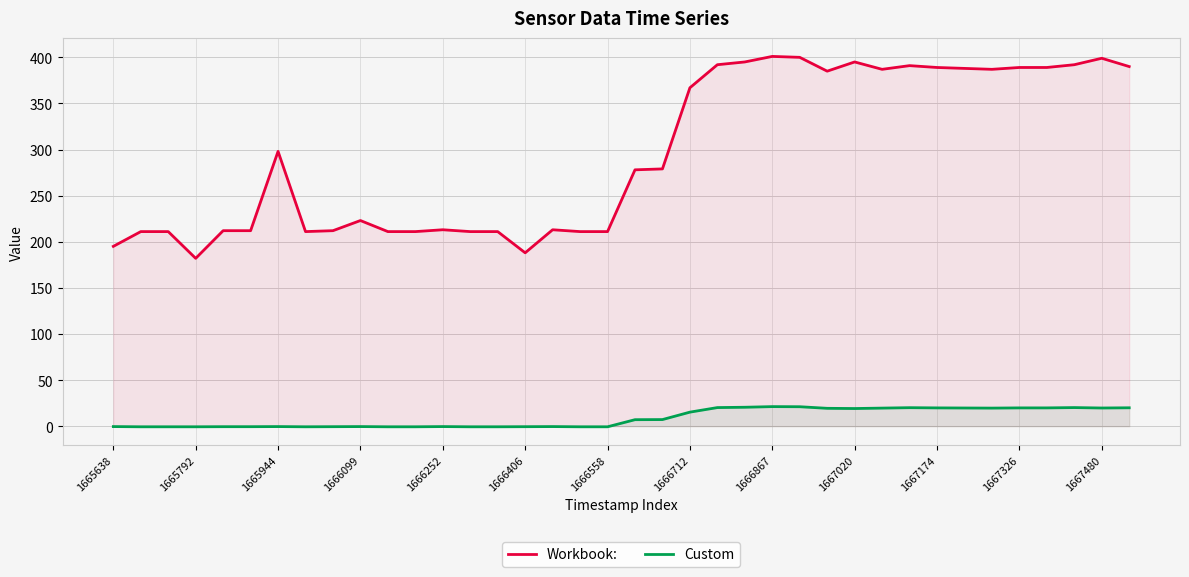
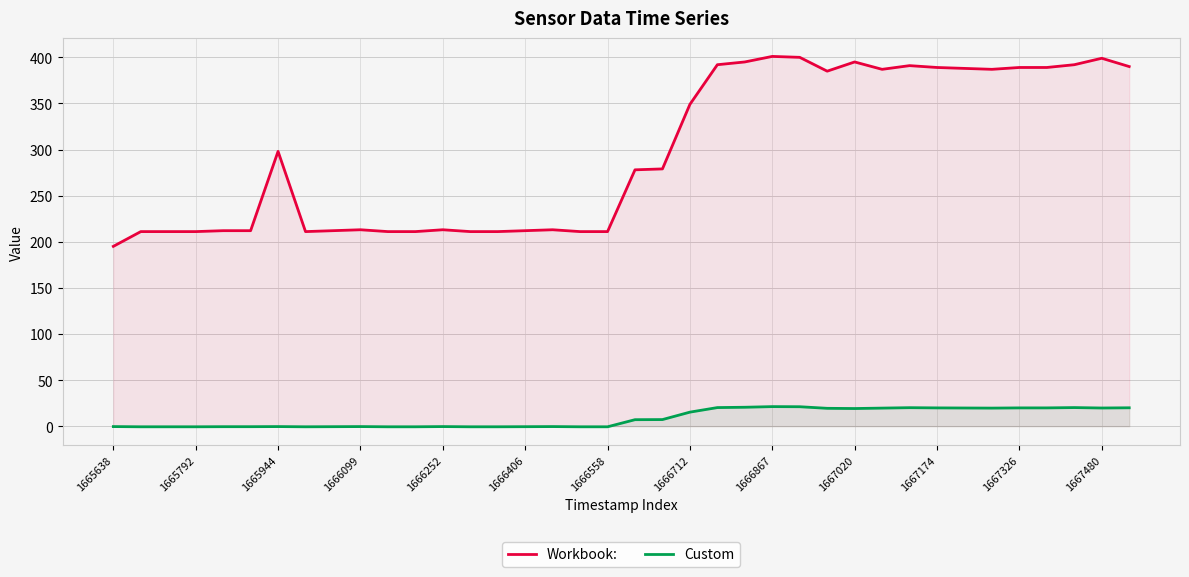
  {
    "Workbook:": {
      "1665638": 200,
-     "1665792": 180,
+     "1665792": 210,
      "1665944": 300,
-     "1666099": 220,
+     "1666099": 210,
      "1666252": 210,
-     "1666406": 190,
+     "1666406": 210,
      "1666558": 210,
-     "1666712": 370,
+     "1666712": 350,
      "1666867": 400,
      "1667020": 400,
      "1667174": 390,
      "1667326": 390,
      "1667480": 400
    }
  }
